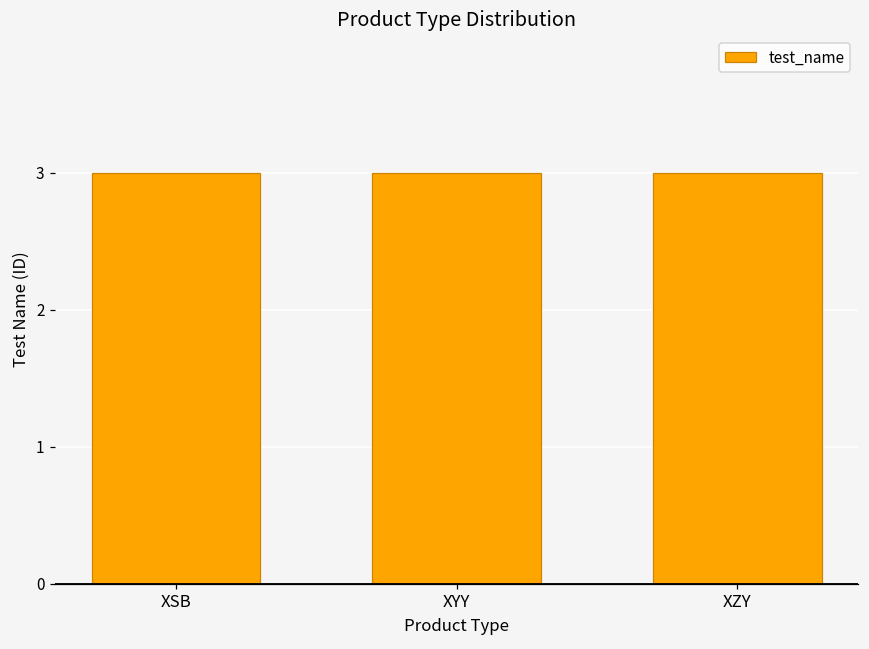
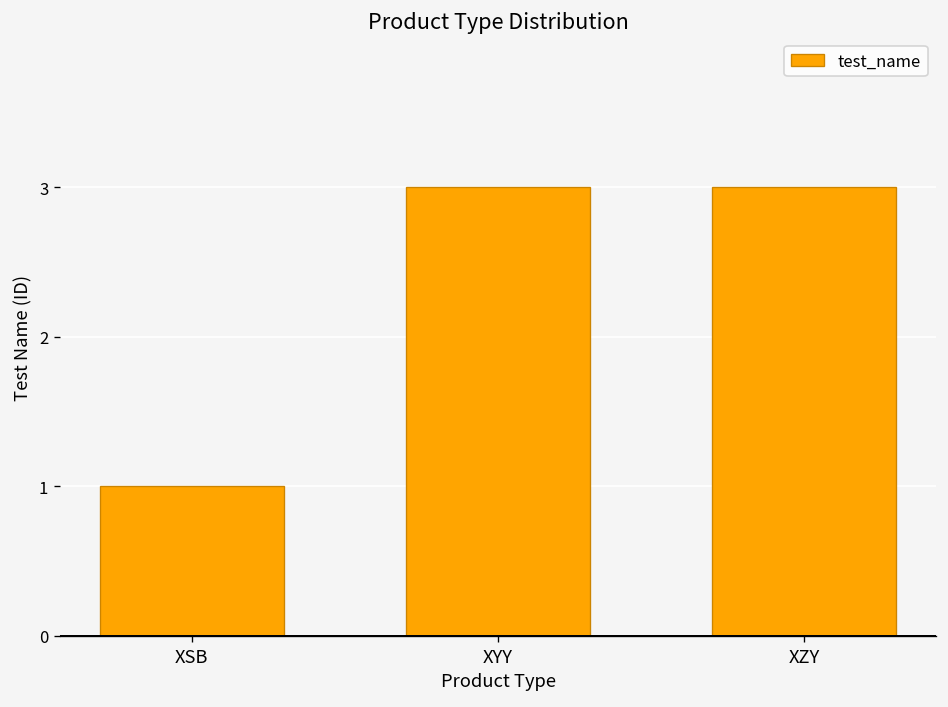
  {
-   "XSB": 3,
+   "XSB": 1,
    "XYY": 3,
    "XZY": 3
  }
